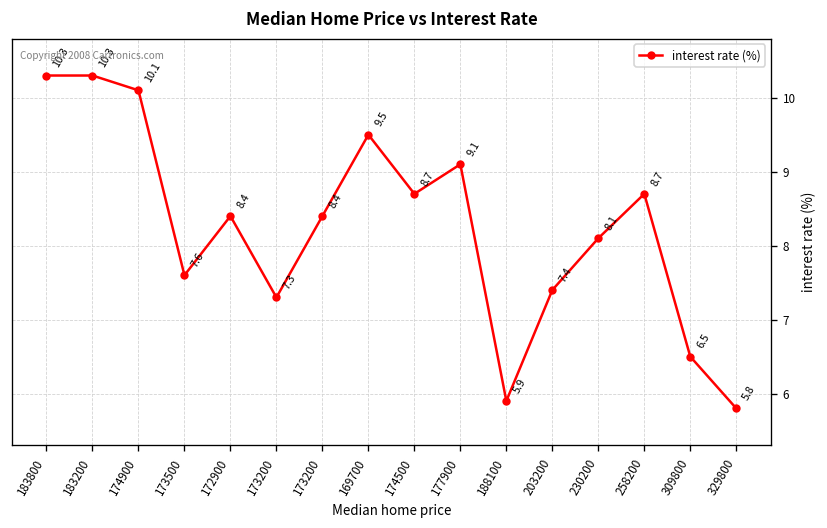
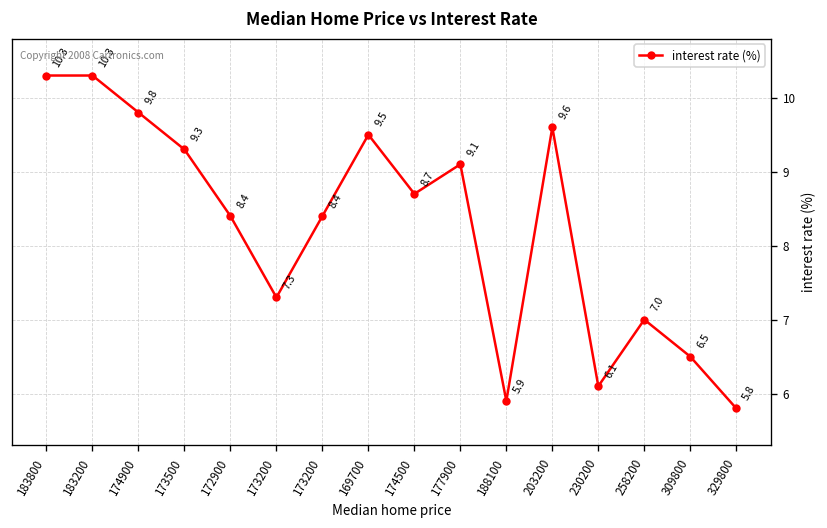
  {
-   "174900": 10.1,
-   "173500": 7.6,
+   "174900": 9.8,
+   "173500": 9.3,
    "172900": 8.4,
    "169700": 9.5,
    "174500": 8.7,
    "177900": 9.1,
    "188100": 5.9,
-   "203200": 7.4,
-   "230200": 8.1,
-   "258200": 8.7,
+   "203200": 9.6,
+   "230200": 6.1,
+   "258200": 7.0,
    "309800": 6.5,
    "329800": 5.8
  }
